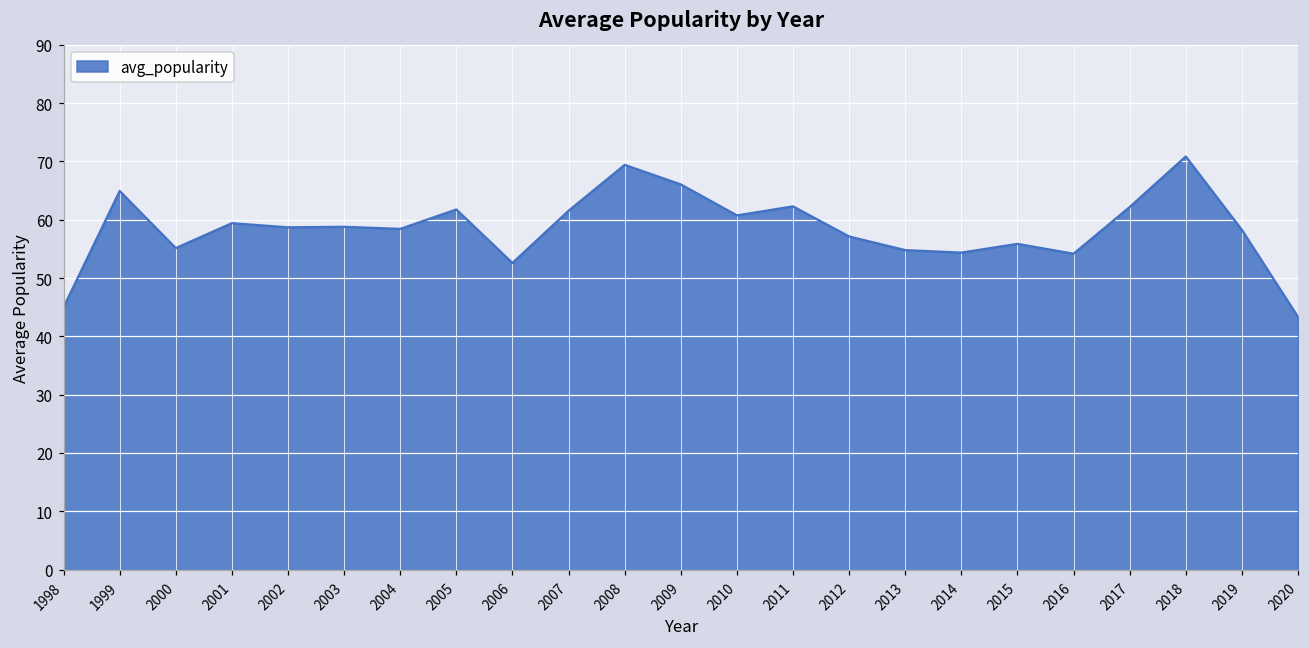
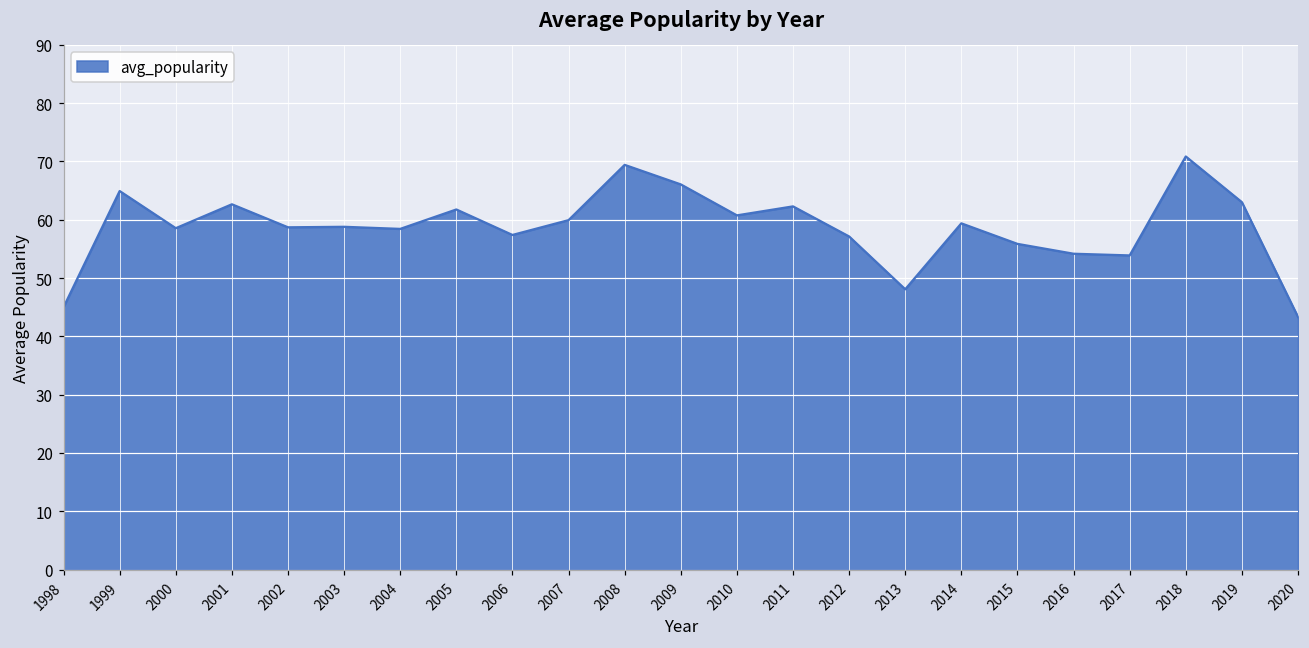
  {
    "1998": 45,
    "1999": 65,
-   "2000": 55,
-   "2001": 59,
+   "2000": 59,
+   "2001": 63,
    "2002": 59,
    "2003": 59,
    "2004": 58,
    "2005": 62,
-   "2006": 53,
-   "2007": 62,
+   "2006": 57,
+   "2007": 60,
    "2008": 69,
    "2009": 66,
    "2010": 61,
    "2011": 62,
    "2012": 57,
-   "2013": 55,
-   "2014": 54,
+   "2013": 48,
+   "2014": 59,
    "2015": 56,
    "2016": 54,
-   "2017": 62,
+   "2017": 54,
    "2018": 71,
-   "2019": 58,
+   "2019": 63,
    "2020": 43
  }
